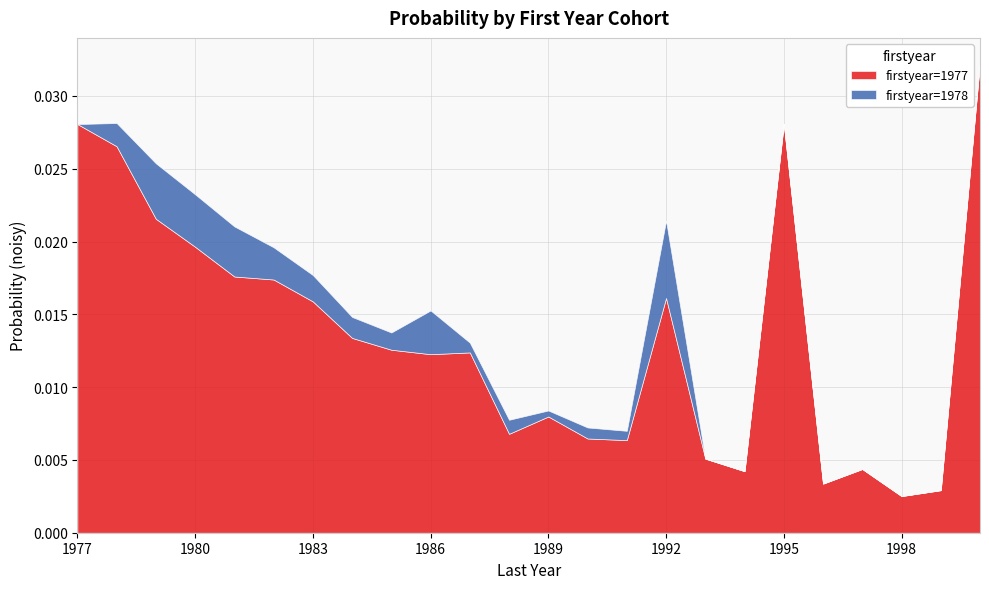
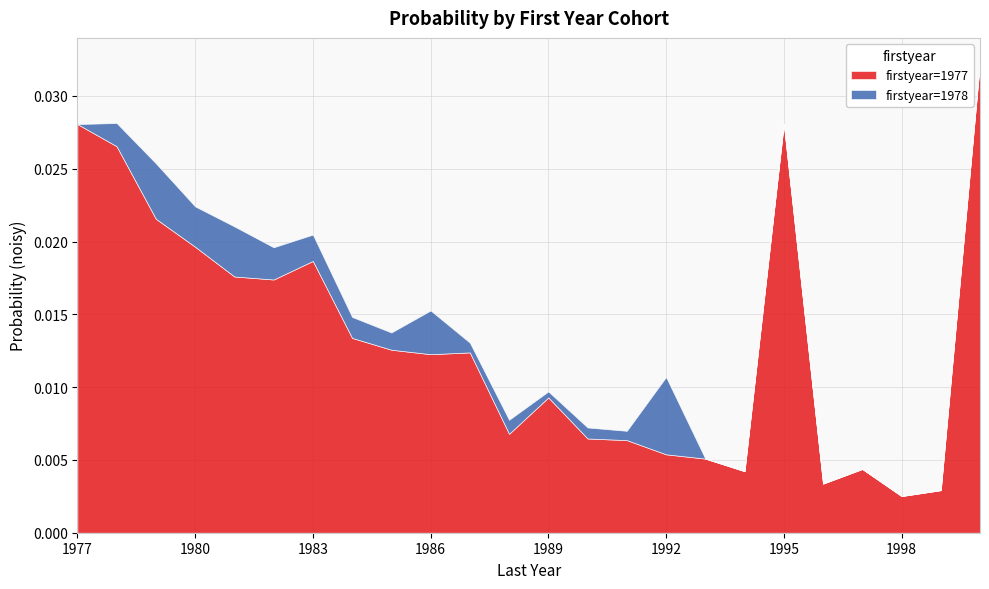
  {
    "firstyear=1977": {
      "1980": 0.0196,
-     "1983": 0.0159,
+     "1983": 0.0187,
      "1986": 0.0123,
-     "1989": 0.0080,
-     "1992": 0.0161
+     "1989": 0.0093,
+     "1992": 0.0054
    },
    "firstyear=1978": {
-     "1980": 0.0036,
+     "1980": 0.0028,
      "1983": 0.0018,
      "1986": 0.0030,
      "1989": 0.0004,
      "1992": 0.0053
    }
  }
